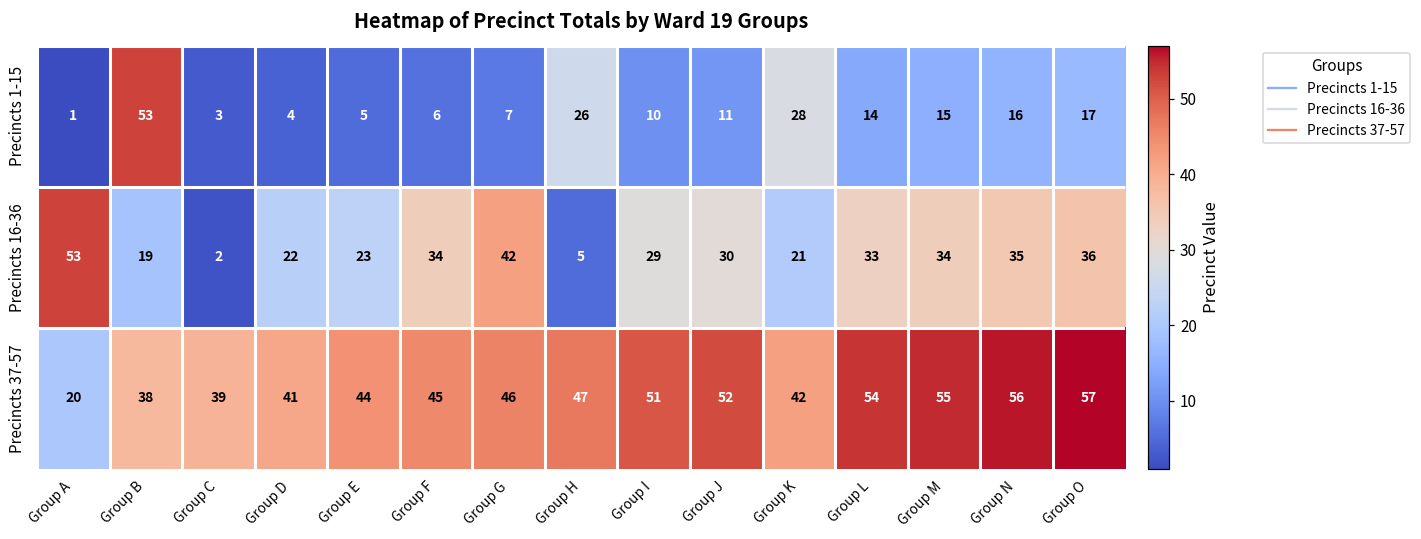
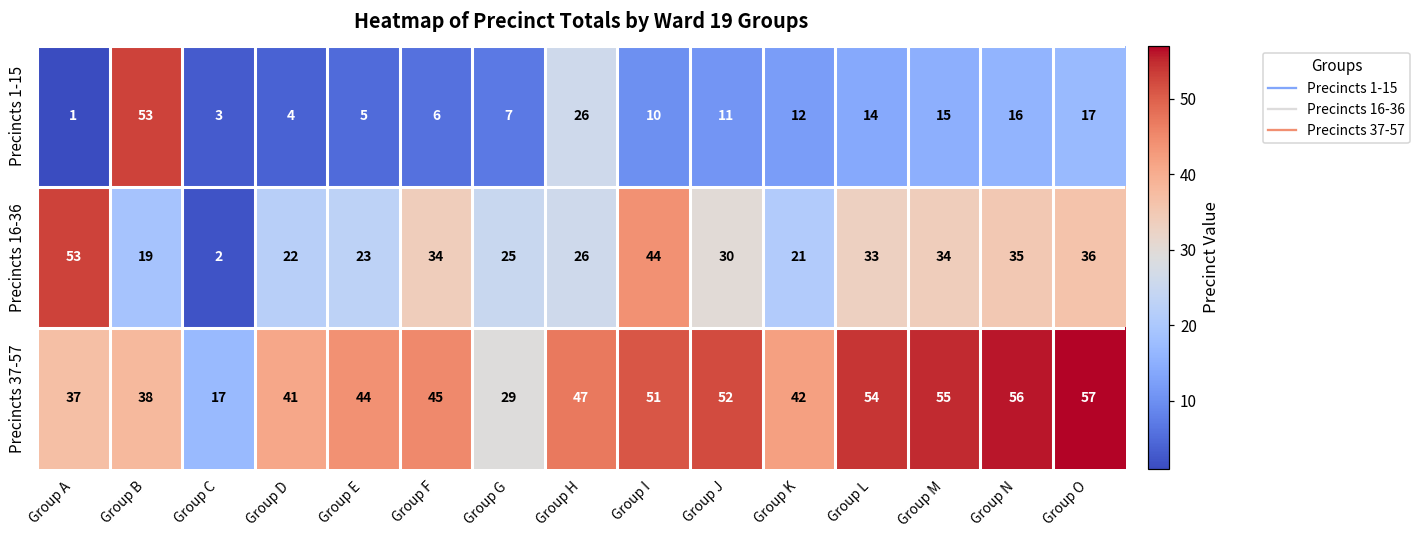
  {
    "Precincts 1-15": {
      "Group A": 1,
      "Group B": 53,
      "Group C": 3,
      "Group D": 4,
      "Group E": 5,
      "Group F": 6,
      "Group G": 7,
      "Group H": 26,
      "Group I": 10,
      "Group J": 11,
-     "Group K": 28,
+     "Group K": 12,
      "Group L": 14,
      "Group M": 15,
      "Group N": 16,
      "Group O": 17
    },
    "Precincts 16-36": {
      "Group A": 53,
      "Group B": 19,
      "Group C": 2,
      "Group D": 22,
      "Group E": 23,
      "Group F": 34,
-     "Group G": 42,
-     "Group H": 5,
-     "Group I": 29,
+     "Group G": 25,
+     "Group H": 26,
+     "Group I": 44,
      "Group J": 30,
      "Group K": 21,
      "Group L": 33,
      "Group M": 34,
      "Group N": 35,
      "Group O": 36
    },
    "Precincts 37-57": {
-     "Group A": 20,
+     "Group A": 37,
      "Group B": 38,
-     "Group C": 39,
+     "Group C": 17,
      "Group D": 41,
      "Group E": 44,
      "Group F": 45,
-     "Group G": 46,
+     "Group G": 29,
      "Group H": 47,
      "Group I": 51,
      "Group J": 52,
      "Group K": 42,
      "Group L": 54,
      "Group M": 55,
      "Group N": 56,
      "Group O": 57
    }
  }
